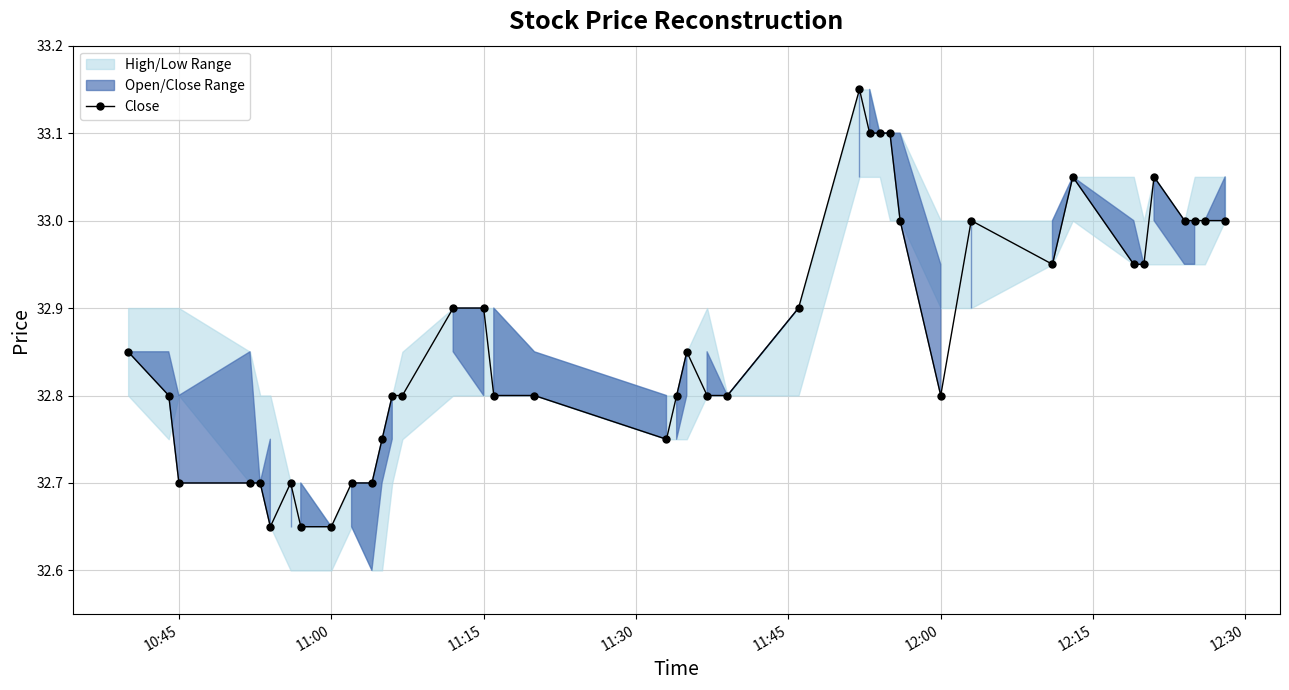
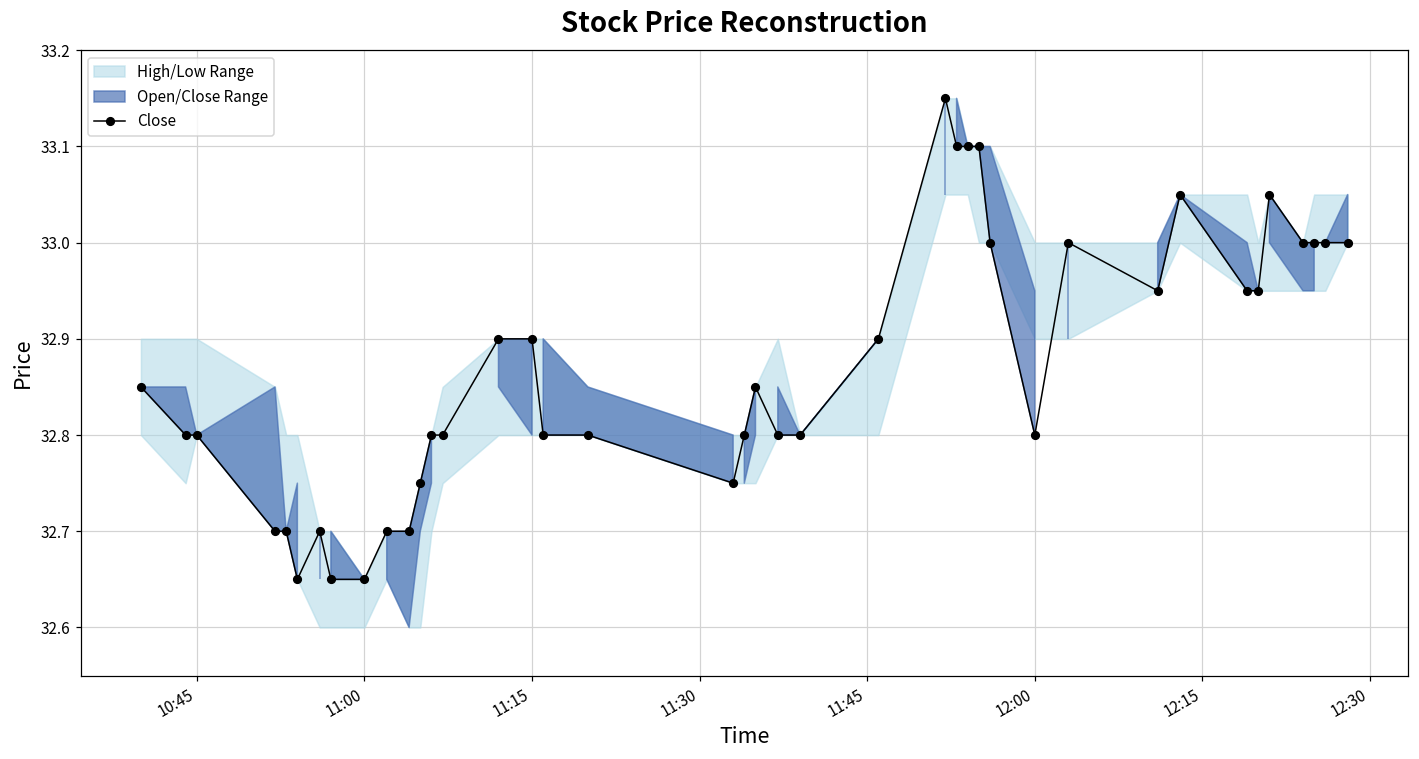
  {
    "Close": {
-     "10:45": 32.7,
+     "10:45": 32.8,
      "12:00": 32.8
    }
  }
